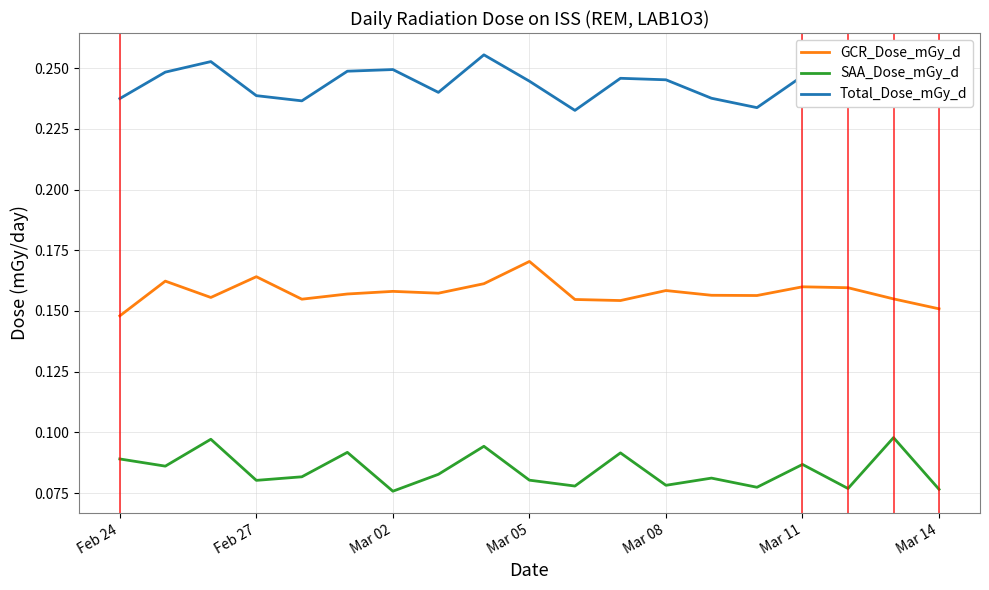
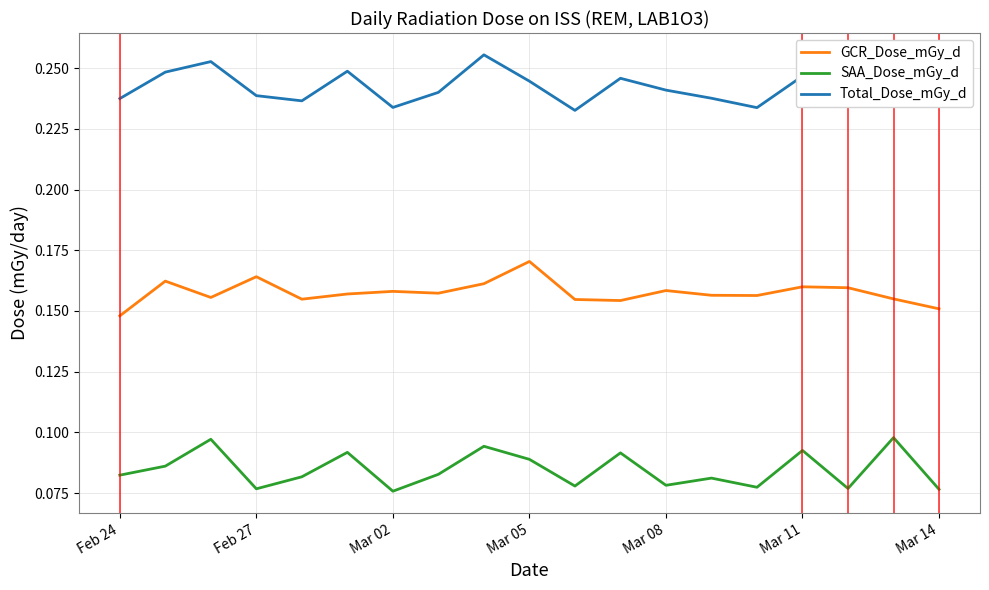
  {
    "GCR_Dose_mGy_d": {
      "Feb 24": 0.148,
      "Feb 27": 0.164,
      "Mar 02": 0.158,
      "Mar 05": 0.170,
      "Mar 08": 0.158,
      "Mar 11": 0.160,
      "Mar 14": 0.151
    },
    "SAA_Dose_mGy_d": {
-     "Feb 24": 0.089,
-     "Feb 27": 0.080,
+     "Feb 24": 0.082,
+     "Feb 27": 0.077,
      "Mar 02": 0.076,
-     "Mar 05": 0.080,
+     "Mar 05": 0.089,
      "Mar 08": 0.078,
-     "Mar 11": 0.087,
+     "Mar 11": 0.093,
      "Mar 14": 0.077
    },
    "Total_Dose_mGy_d": {
      "Feb 24": 0.237,
      "Feb 27": 0.239,
-     "Mar 02": 0.249,
+     "Mar 02": 0.234,
      "Mar 05": 0.245,
-     "Mar 08": 0.245
+     "Mar 08": 0.241
    }
  }
